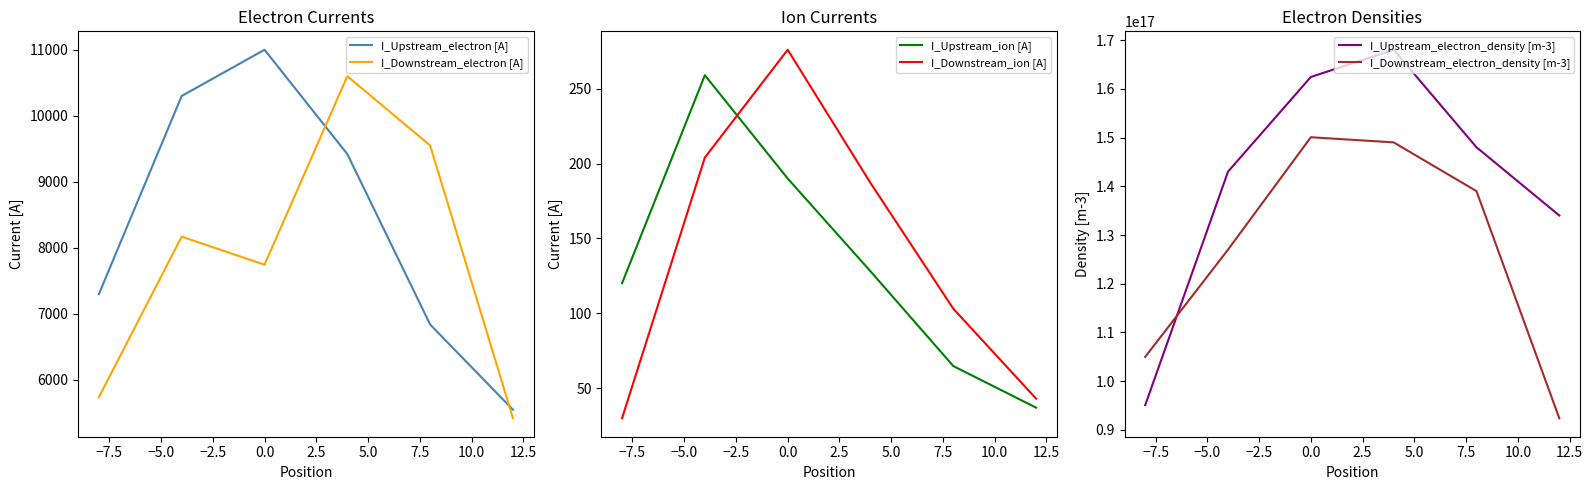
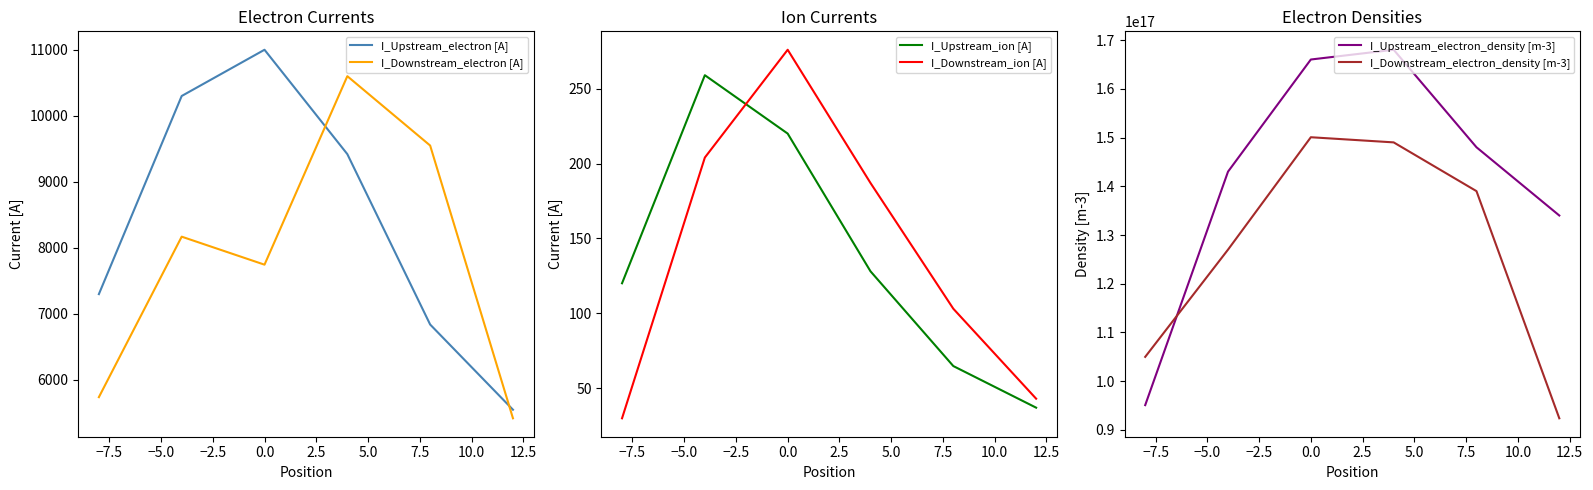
  {
    "Electron Currents": {
      "I_Upstream_electron [A]": {
        "0.0": 11000
      },
      "I_Downstream_electron [A]": {
        "0.0": 7700
      }
    },
    "Ion Currents": {
      "I_Upstream_ion [A]": {
-       "0.0": 190
+       "0.0": 220
      },
      "I_Downstream_ion [A]": {
        "0.0": 276
      }
    },
    "Electron Densities": {
      "I_Upstream_electron_density [m-3]": {
-       "0.0": 162000000000000000
+       "0.0": 166000000000000000
      },
      "I_Downstream_electron_density [m-3]": {
        "0.0": 150000000000000000
      }
    }
  }
